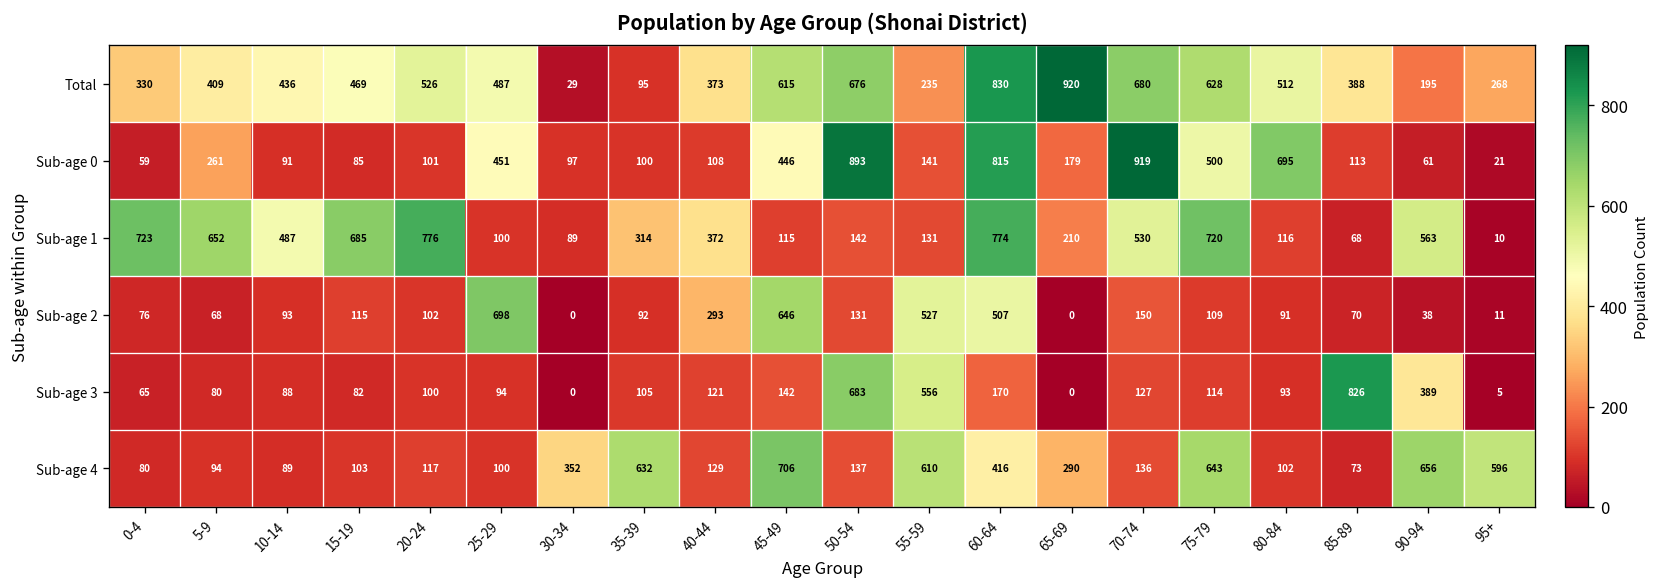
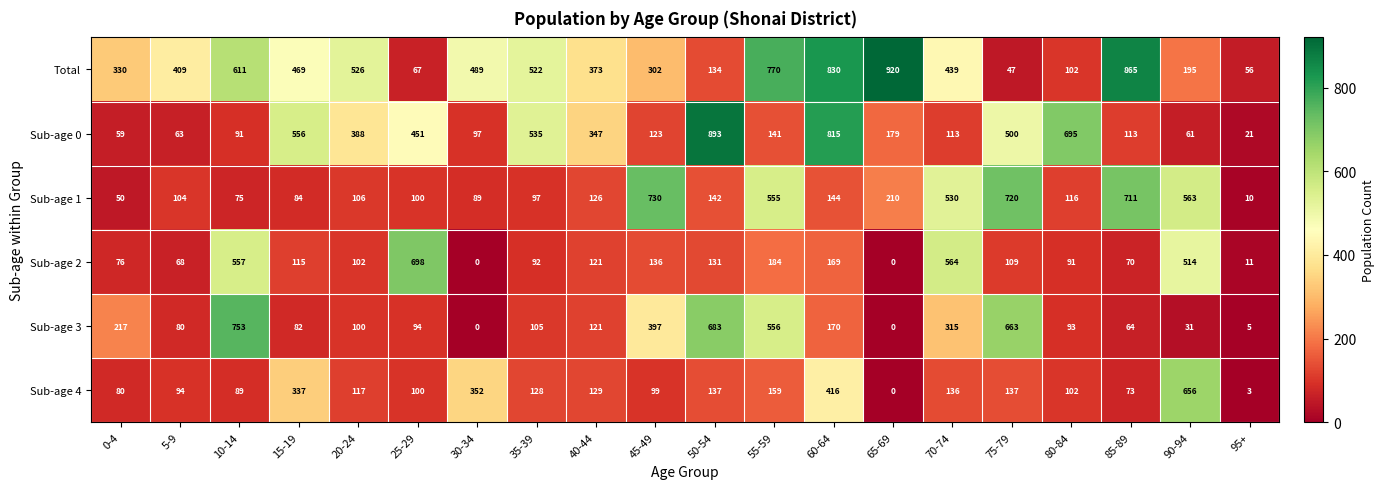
  {
    "Total": {
      "0-4": 330,
      "5-9": 409,
-     "10-14": 436,
+     "10-14": 611,
      "15-19": 469,
      "20-24": 526,
-     "25-29": 487,
-     "30-34": 29,
-     "35-39": 95,
+     "25-29": 67,
+     "30-34": 489,
+     "35-39": 522,
      "40-44": 373,
-     "45-49": 615,
-     "50-54": 676,
-     "55-59": 235,
+     "45-49": 302,
+     "50-54": 134,
+     "55-59": 770,
      "60-64": 830,
      "65-69": 920,
-     "70-74": 680,
-     "75-79": 628,
-     "80-84": 512,
-     "85-89": 388,
+     "70-74": 439,
+     "75-79": 47,
+     "80-84": 102,
+     "85-89": 865,
      "90-94": 195,
-     "95+": 268
+     "95+": 56
    },
    "Sub-age 0": {
      "0-4": 59,
-     "5-9": 261,
+     "5-9": 63,
      "10-14": 91,
-     "15-19": 85,
-     "20-24": 101,
+     "15-19": 556,
+     "20-24": 388,
      "25-29": 451,
      "30-34": 97,
-     "35-39": 100,
-     "40-44": 108,
-     "45-49": 446,
+     "35-39": 535,
+     "40-44": 347,
+     "45-49": 123,
      "50-54": 893,
      "55-59": 141,
      "60-64": 815,
      "65-69": 179,
-     "70-74": 919,
+     "70-74": 113,
      "75-79": 500,
      "80-84": 695,
      "85-89": 113,
      "90-94": 61,
      "95+": 21
    },
    "Sub-age 1": {
-     "0-4": 723,
-     "5-9": 652,
-     "10-14": 487,
-     "15-19": 685,
-     "20-24": 776,
+     "0-4": 50,
+     "5-9": 104,
+     "10-14": 75,
+     "15-19": 84,
+     "20-24": 106,
      "25-29": 100,
      "30-34": 89,
-     "35-39": 314,
-     "40-44": 372,
-     "45-49": 115,
+     "35-39": 97,
+     "40-44": 126,
+     "45-49": 730,
      "50-54": 142,
-     "55-59": 131,
-     "60-64": 774,
+     "55-59": 555,
+     "60-64": 144,
      "65-69": 210,
      "70-74": 530,
      "75-79": 720,
      "80-84": 116,
-     "85-89": 68,
+     "85-89": 711,
      "90-94": 563,
      "95+": 10
    },
    "Sub-age 2": {
      "0-4": 76,
      "5-9": 68,
-     "10-14": 93,
+     "10-14": 557,
      "15-19": 115,
      "20-24": 102,
      "25-29": 698,
      "30-34": 0,
      "35-39": 92,
-     "40-44": 293,
-     "45-49": 646,
+     "40-44": 121,
+     "45-49": 136,
      "50-54": 131,
-     "55-59": 527,
-     "60-64": 507,
+     "55-59": 184,
+     "60-64": 169,
      "65-69": 0,
-     "70-74": 150,
+     "70-74": 564,
      "75-79": 109,
      "80-84": 91,
      "85-89": 70,
-     "90-94": 38,
+     "90-94": 514,
      "95+": 11
    },
    "Sub-age 3": {
-     "0-4": 65,
+     "0-4": 217,
      "5-9": 80,
-     "10-14": 88,
+     "10-14": 753,
      "15-19": 82,
      "20-24": 100,
      "25-29": 94,
      "30-34": 0,
      "35-39": 105,
      "40-44": 121,
-     "45-49": 142,
+     "45-49": 397,
      "50-54": 683,
      "55-59": 556,
      "60-64": 170,
      "65-69": 0,
-     "70-74": 127,
-     "75-79": 114,
+     "70-74": 315,
+     "75-79": 663,
      "80-84": 93,
-     "85-89": 826,
-     "90-94": 389,
+     "85-89": 64,
+     "90-94": 31,
      "95+": 5
    },
    "Sub-age 4": {
      "0-4": 80,
      "5-9": 94,
      "10-14": 89,
-     "15-19": 103,
+     "15-19": 337,
      "20-24": 117,
      "25-29": 100,
      "30-34": 352,
-     "35-39": 632,
+     "35-39": 128,
      "40-44": 129,
-     "45-49": 706,
+     "45-49": 99,
      "50-54": 137,
-     "55-59": 610,
+     "55-59": 159,
      "60-64": 416,
-     "65-69": 290,
+     "65-69": 0,
      "70-74": 136,
-     "75-79": 643,
+     "75-79": 137,
      "80-84": 102,
      "85-89": 73,
      "90-94": 656,
-     "95+": 596
+     "95+": 3
    }
  }
